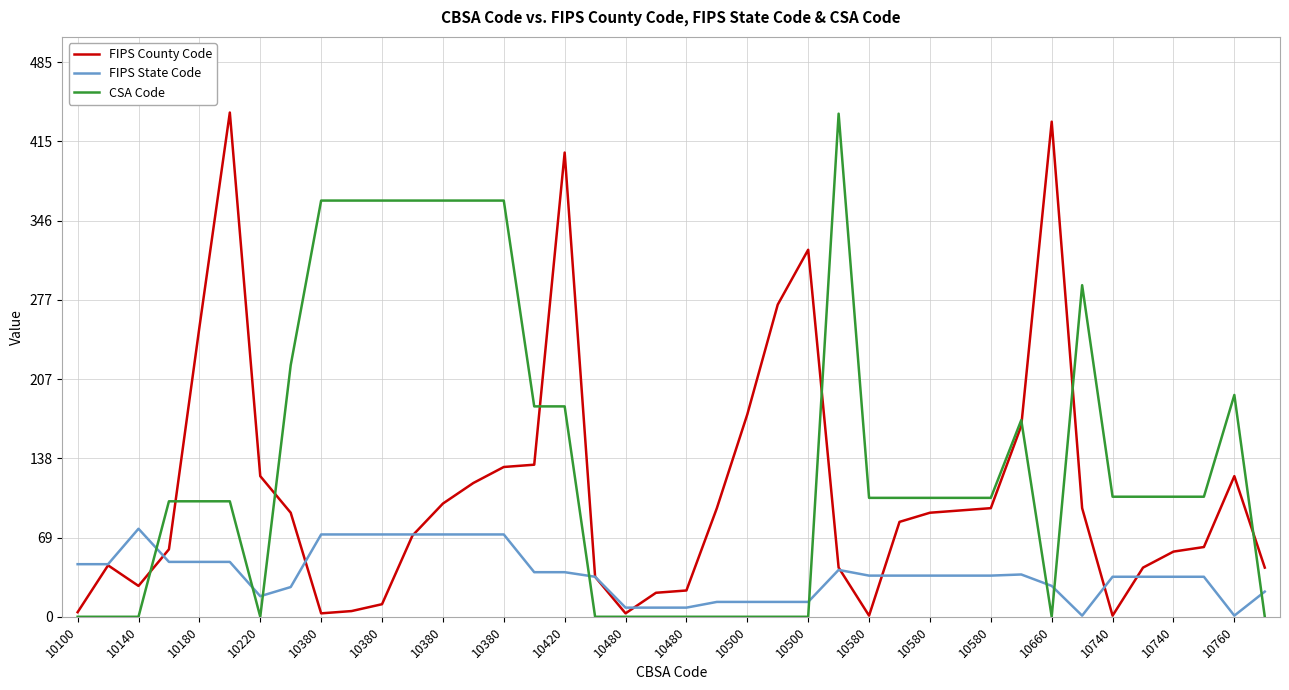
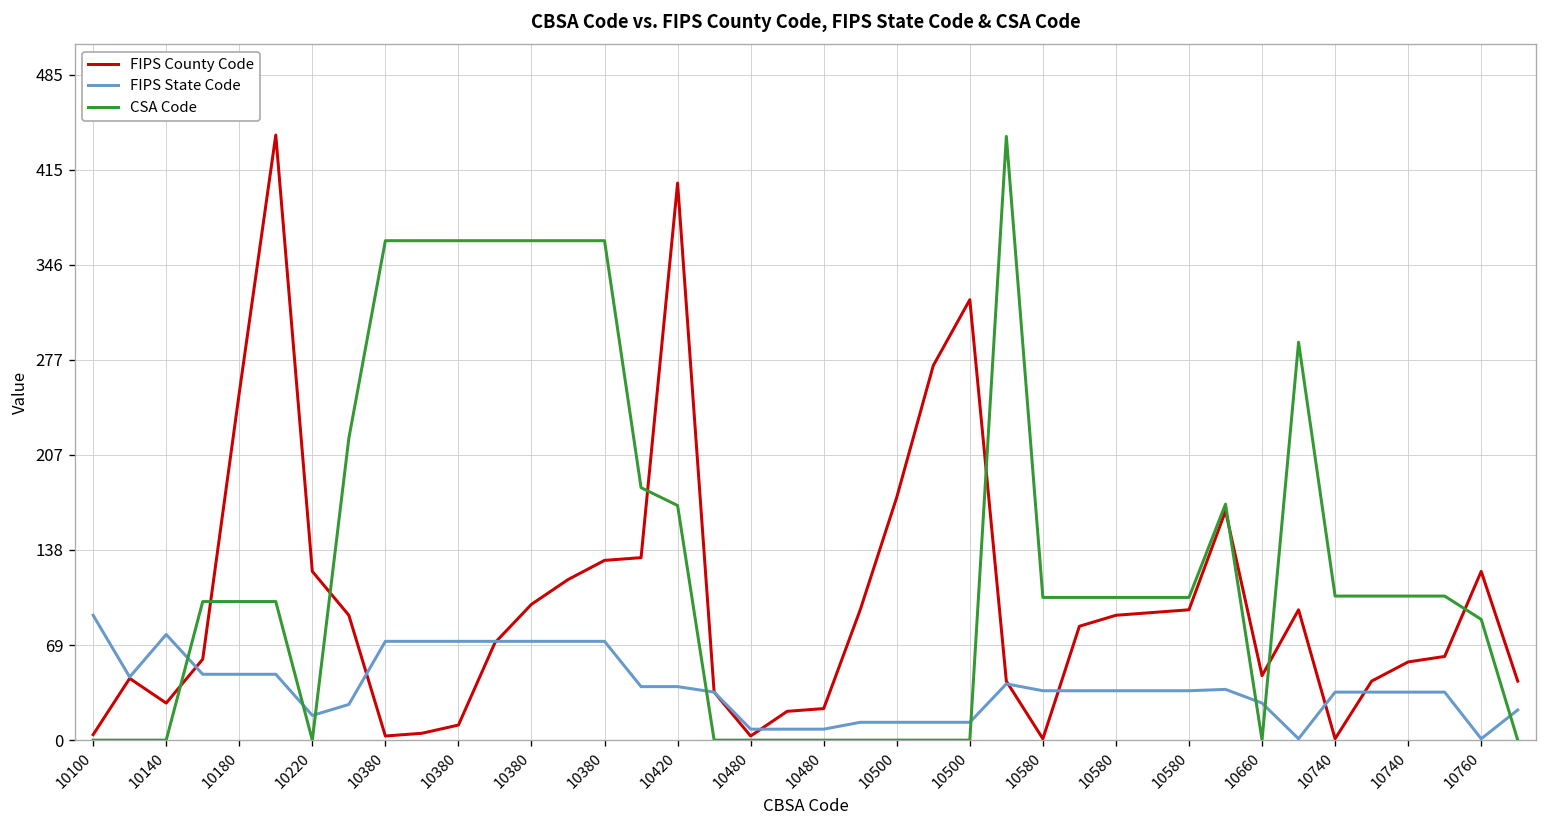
  {
    "FIPS County Code": {
      "10100": 4,
      "10140": 27,
      "10180": 253,
      "10220": 123,
      "10420": 406,
-     "10660": 433,
+     "10660": 47,
      "10760": 123
    },
    "FIPS State Code": {
-     "10100": 46,
+     "10100": 91,
      "10140": 77,
      "10180": 48,
      "10220": 18,
      "10420": 39,
      "10660": 27,
      "10760": 1
    },
    "CSA Code": {
      "10100": 0,
      "10140": 0,
      "10180": 101,
      "10220": 0,
-     "10420": 184,
+     "10420": 171,
      "10660": 0,
-     "10760": 194
+     "10760": 88
    }
  }
